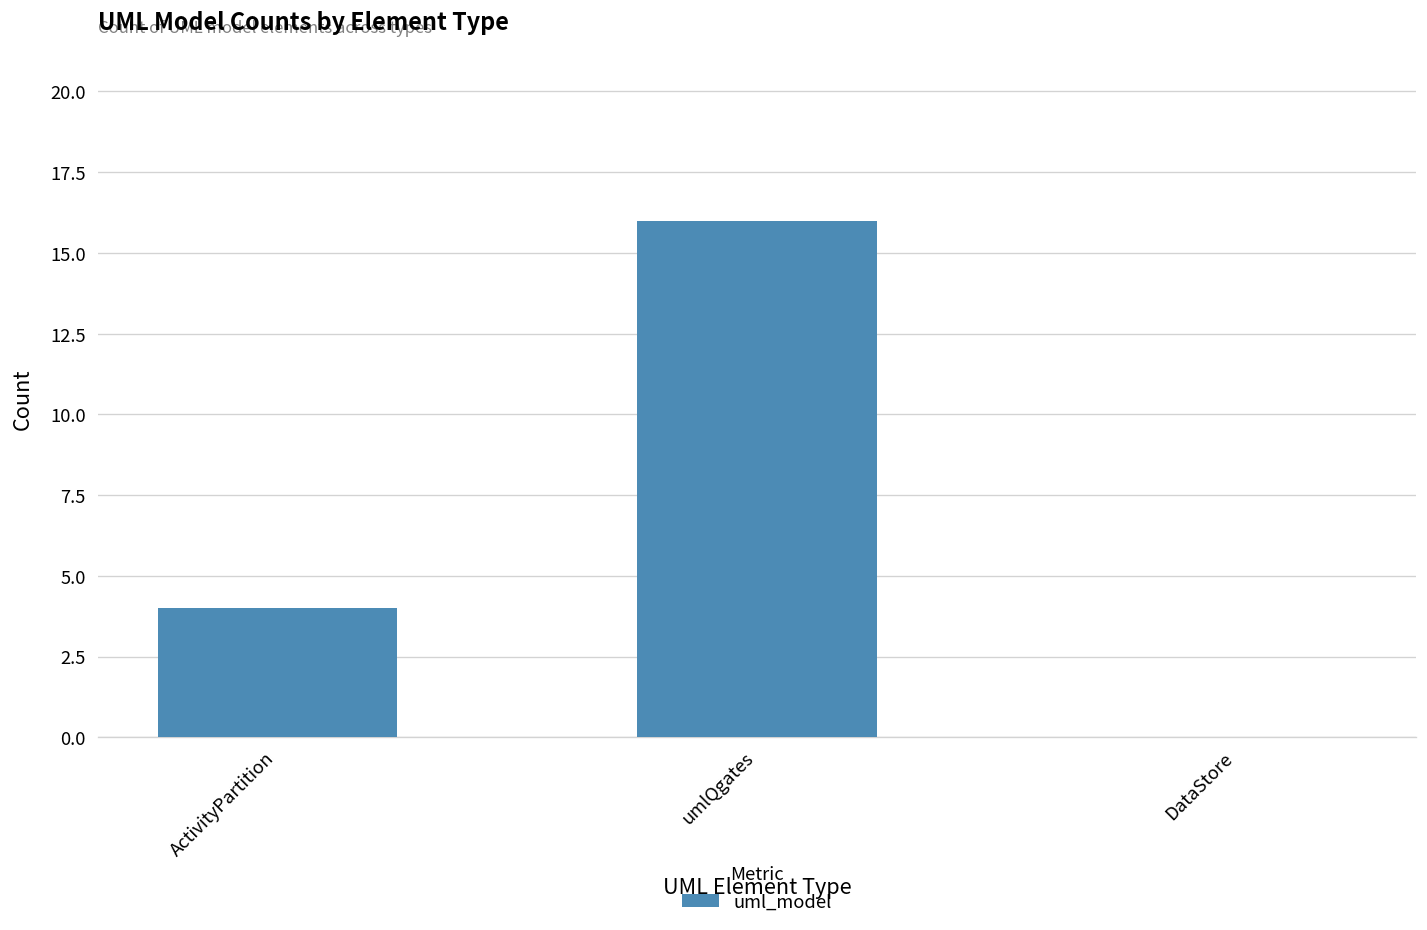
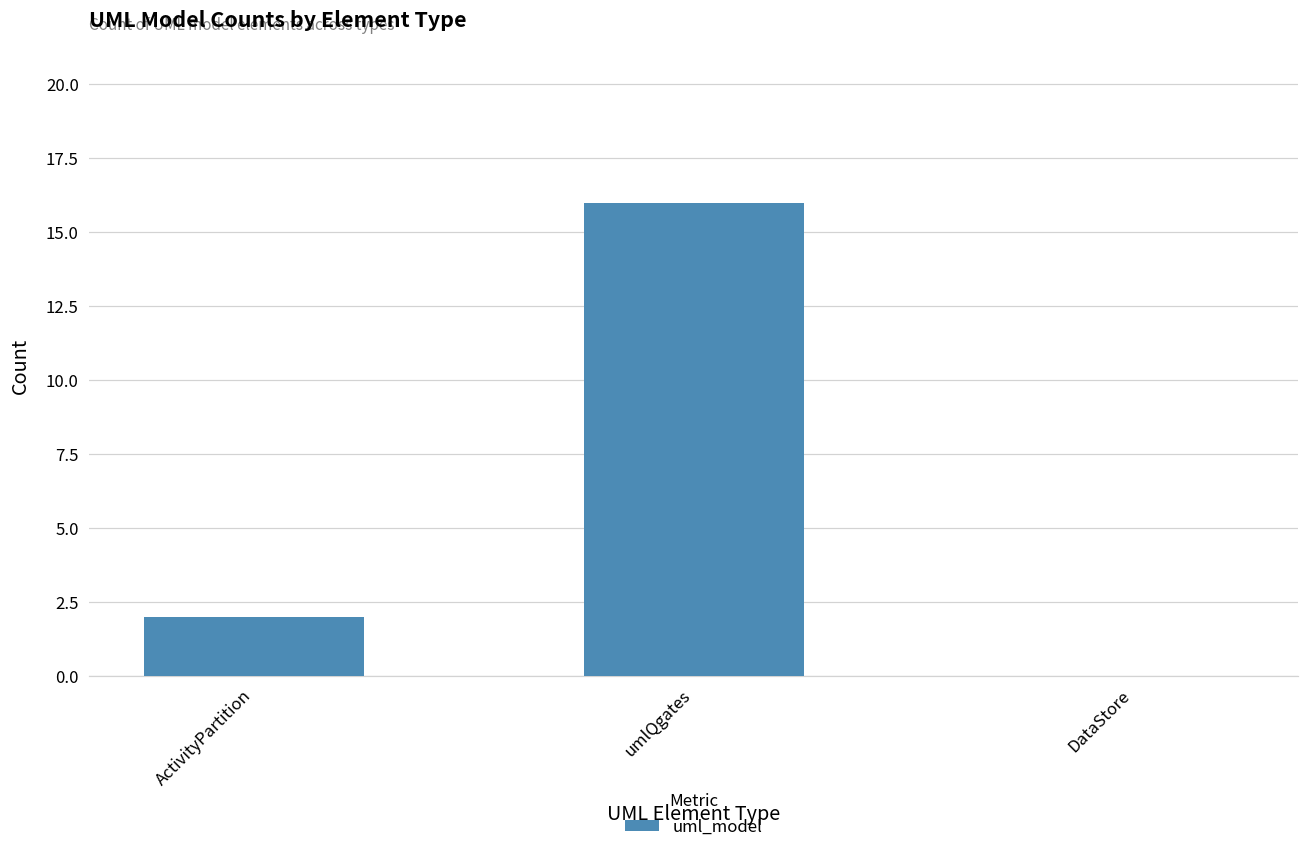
  {
-   "ActivityPartition": 4,
+   "ActivityPartition": 2,
    "umlQgates": 16,
    "DataStore": 0
  }
